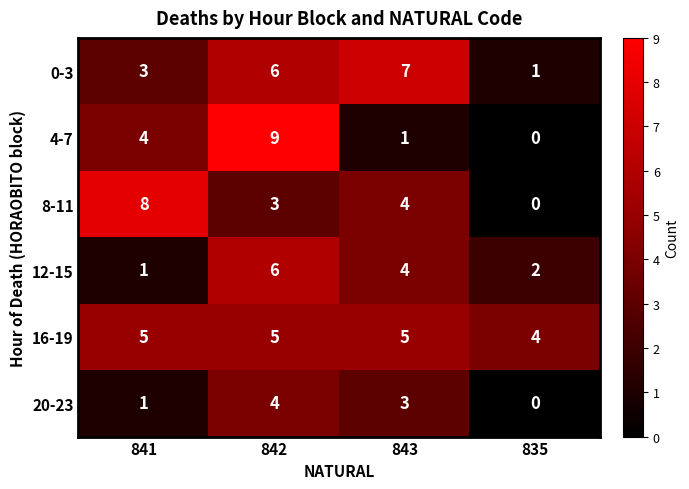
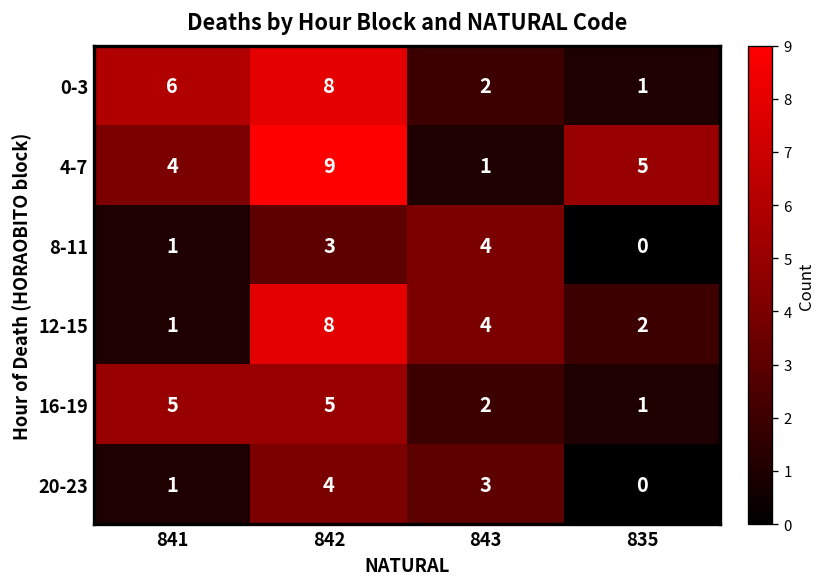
  {
    "0-3": {
-     "841": 3,
-     "842": 6,
-     "843": 7,
+     "841": 6,
+     "842": 8,
+     "843": 2,
      "835": 1
    },
    "4-7": {
      "841": 4,
      "842": 9,
      "843": 1,
-     "835": 0
+     "835": 5
    },
    "8-11": {
-     "841": 8,
+     "841": 1,
      "842": 3,
      "843": 4,
      "835": 0
    },
    "12-15": {
      "841": 1,
-     "842": 6,
+     "842": 8,
      "843": 4,
      "835": 2
    },
    "16-19": {
      "841": 5,
      "842": 5,
-     "843": 5,
-     "835": 4
+     "843": 2,
+     "835": 1
    },
    "20-23": {
      "841": 1,
      "842": 4,
      "843": 3,
      "835": 0
    }
  }
